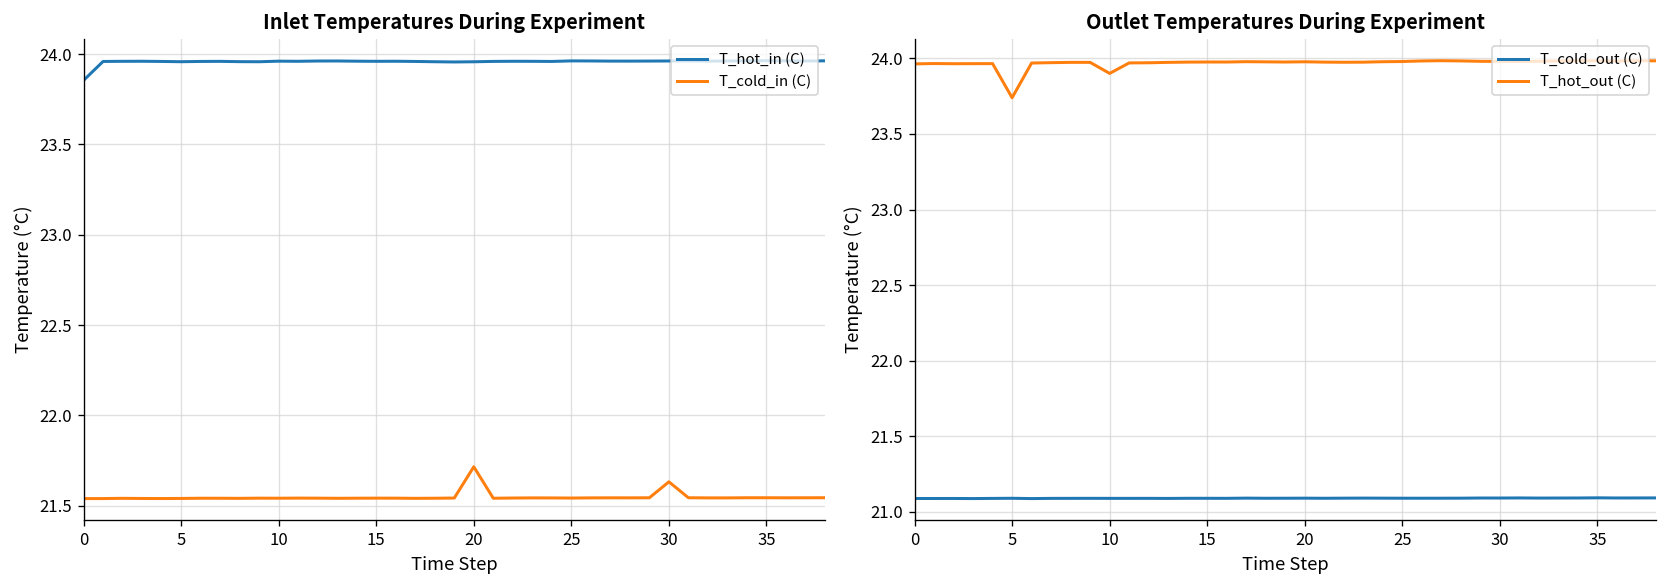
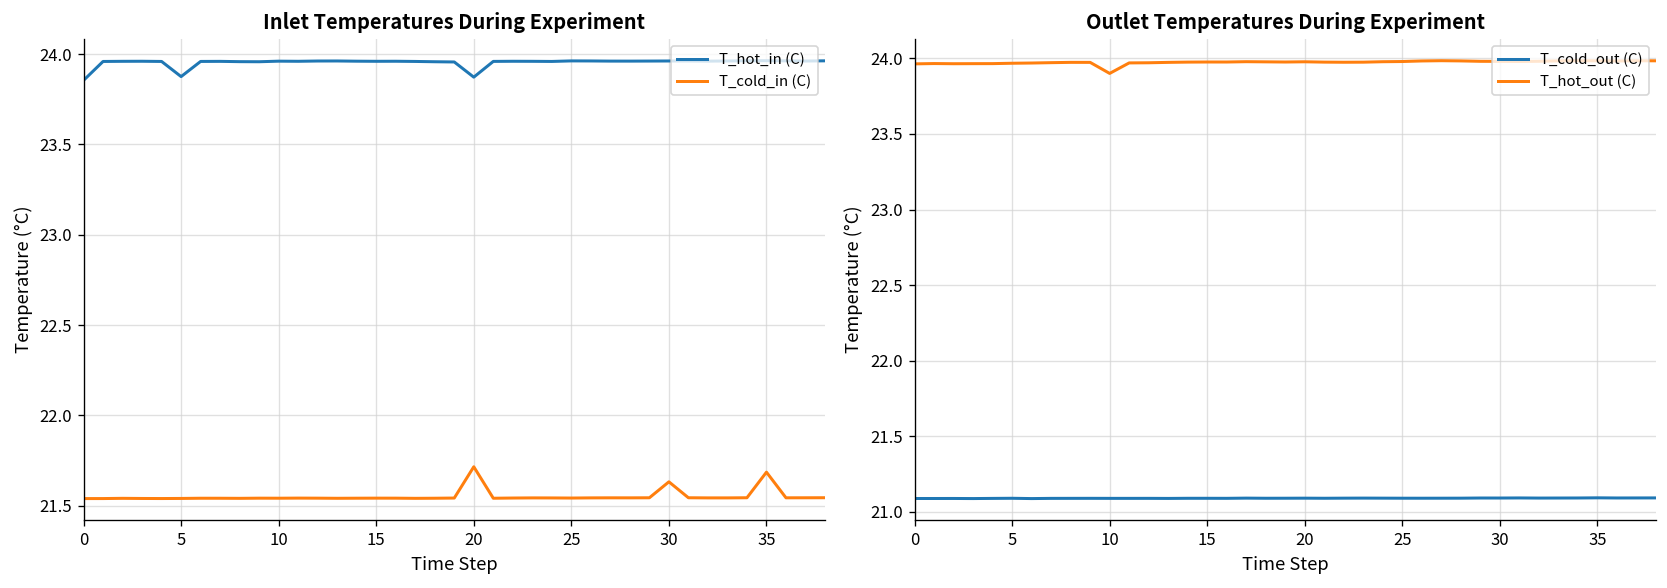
  {
    "Inlet Temperatures During Experiment": {
      "T_hot_in (C)": {
        "0": 23.85,
-       "5": 23.96,
+       "5": 23.88,
        "10": 23.96,
        "15": 23.96,
-       "20": 23.96,
+       "20": 23.87,
        "25": 23.96,
        "30": 23.96
      },
      "T_cold_in (C)": {
        "0": 21.54,
        "5": 21.54,
        "10": 21.54,
        "15": 21.54,
        "20": 21.72,
        "25": 21.54,
        "30": 21.63,
-       "35": 21.54
+       "35": 21.69
      }
    },
    "Outlet Temperatures During Experiment": {
      "T_cold_out (C)": {
        "0": 21.09,
        "5": 21.09,
        "10": 21.09,
        "15": 21.09,
        "20": 21.09,
        "25": 21.09,
        "30": 21.09,
        "35": 21.09
      },
      "T_hot_out (C)": {
        "0": 23.96,
-       "5": 23.74,
+       "5": 23.97,
        "10": 23.90,
        "15": 23.98,
        "20": 23.98,
        "25": 23.98
      }
    }
  }
